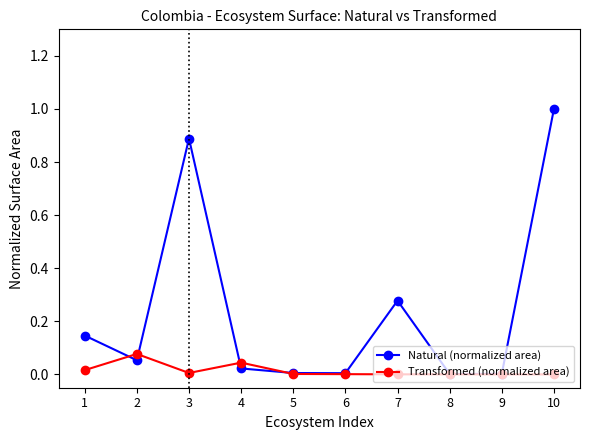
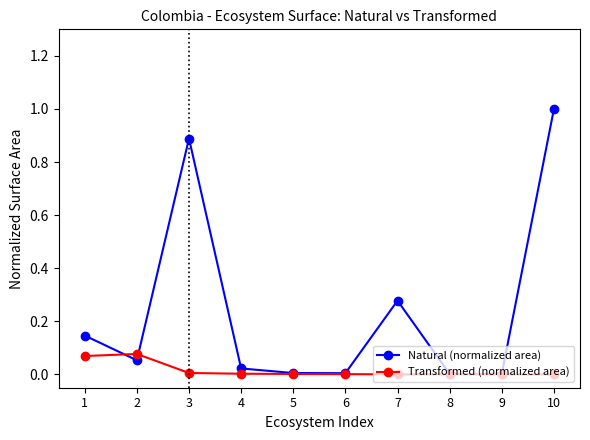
  {
    "Natural (normalized area)": {
      "1": 0.15,
      "2": 0.05,
      "3": 0.89,
      "4": 0.02,
      "7": 0.28,
      "10": 1.00
    },
    "Transformed (normalized area)": {
-     "1": 0.02,
+     "1": 0.07,
      "2": 0.08,
      "3": 0.01,
-     "4": 0.04
+     "4": 0.00
    }
  }
